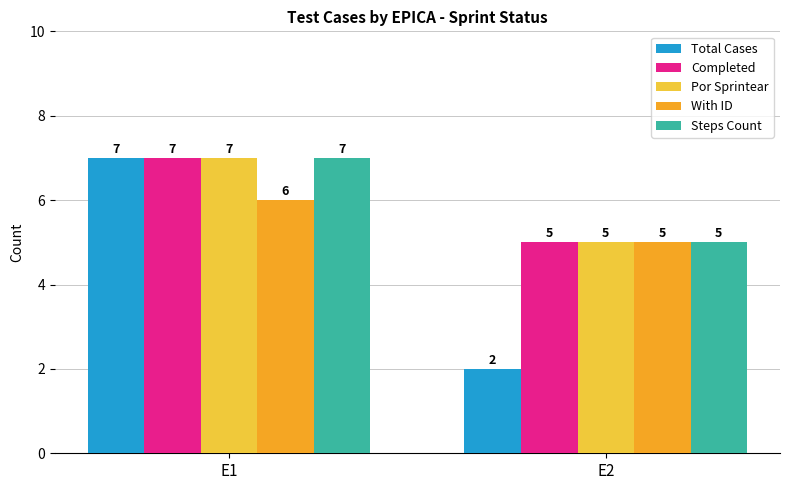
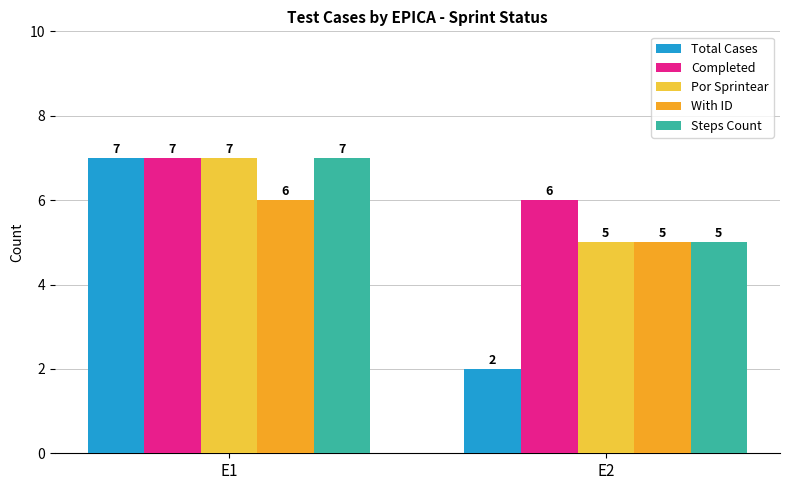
  {
    "Total Cases": {
      "E1": 7,
      "E2": 2
    },
    "Completed": {
      "E1": 7,
-     "E2": 5
+     "E2": 6
    },
    "Steps Count": {
      "E1": 7,
      "E2": 5
    }
  }
